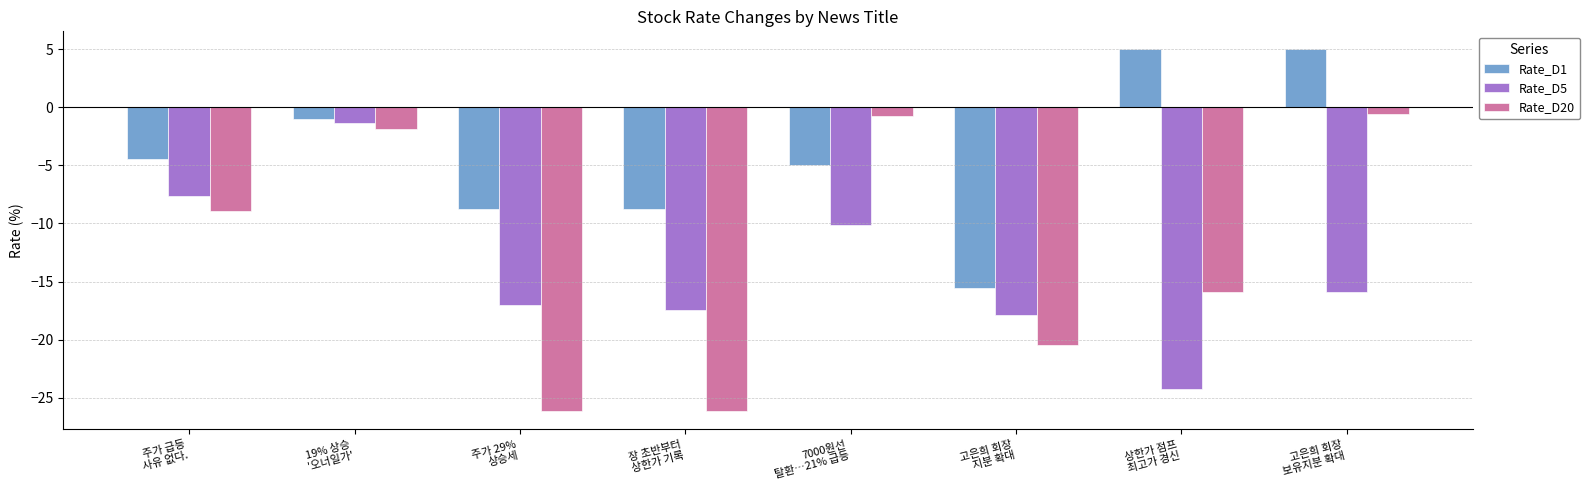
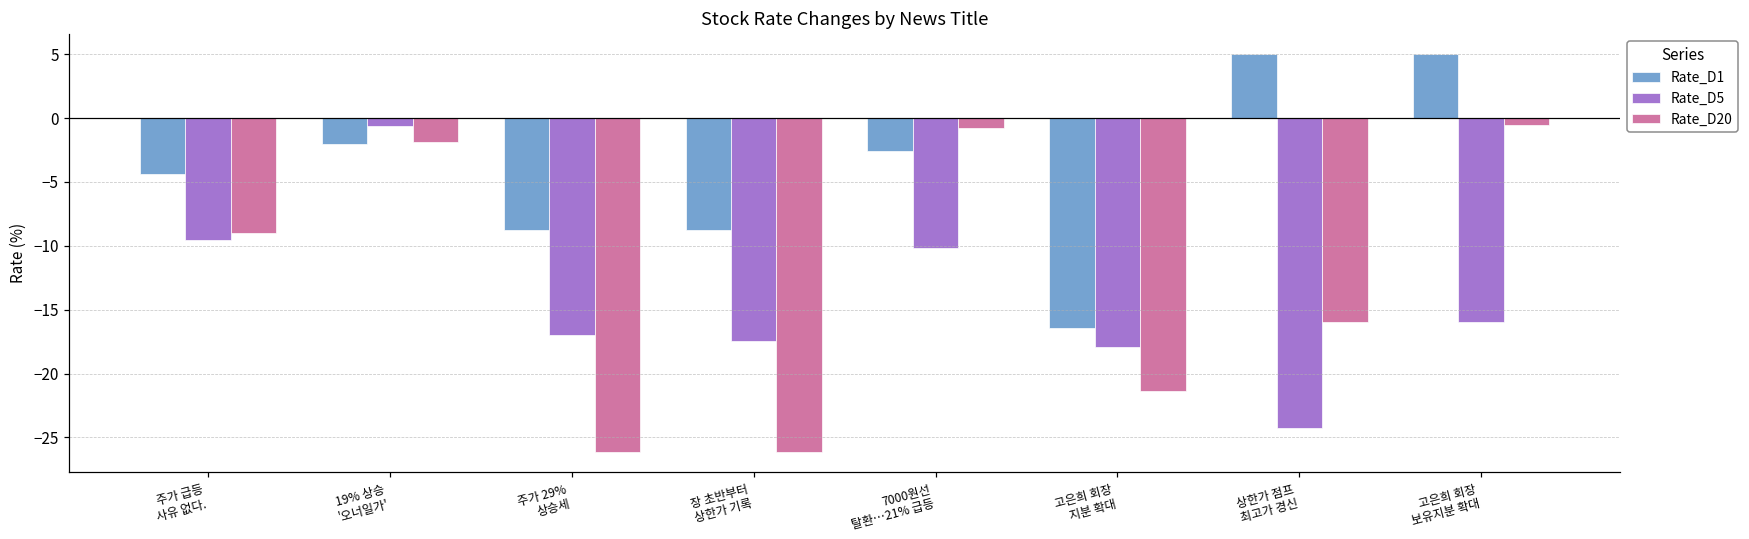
  {
    "Rate_D1": {
      "주가 급등 사유 없다.": -4.4,
-     "19% 상승 '오너일가'": -1.0,
+     "19% 상승 '오너일가'": -2.0,
      "주가 29% 상승세": -8.8,
      "장 초반부터 상한가 기록": -8.8,
-     "7000원선 탈환…21% 급등": -5.0,
-     "고은희 회장 지분 확대": -15.6,
+     "7000원선 탈환…21% 급등": -2.6,
+     "고은희 회장 지분 확대": -16.4,
      "상한가 점프 최고가 경신": 5.0,
      "고은희 회장 보유지분 확대": 5.0
    },
    "Rate_D5": {
-     "주가 급등 사유 없다.": -7.7,
-     "19% 상승 '오너일가'": -1.3,
+     "주가 급등 사유 없다.": -9.6,
+     "19% 상승 '오너일가'": -0.6,
      "주가 29% 상승세": -17.0,
      "장 초반부터 상한가 기록": -17.4,
      "7000원선 탈환…21% 급등": -10.1,
      "고은희 회장 지분 확대": -17.9,
      "상한가 점프 최고가 경신": -24.2,
      "고은희 회장 보유지분 확대": -15.9
    },
    "Rate_D20": {
      "주가 급등 사유 없다.": -9.0,
      "19% 상승 '오너일가'": -1.9,
      "주가 29% 상승세": -26.2,
      "장 초반부터 상한가 기록": -26.2,
      "7000원선 탈환…21% 급등": -0.8,
-     "고은희 회장 지분 확대": -20.4,
+     "고은희 회장 지분 확대": -21.3,
      "상한가 점프 최고가 경신": -15.9,
      "고은희 회장 보유지분 확대": -0.5
    }
  }
